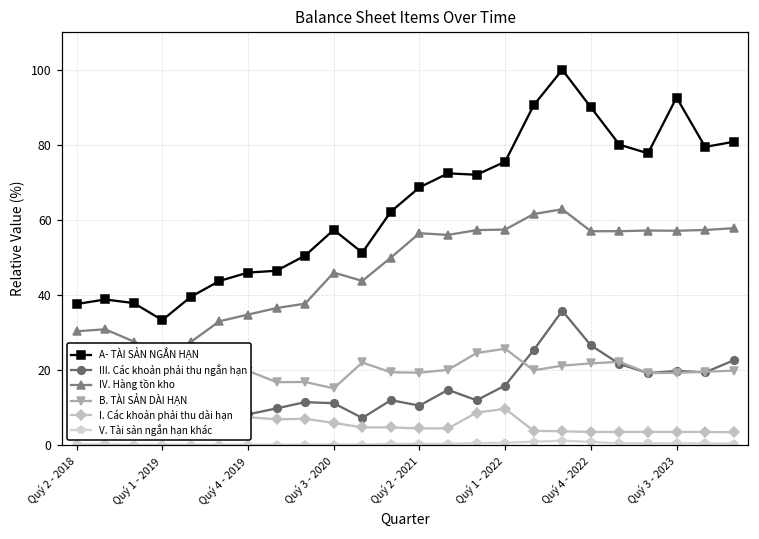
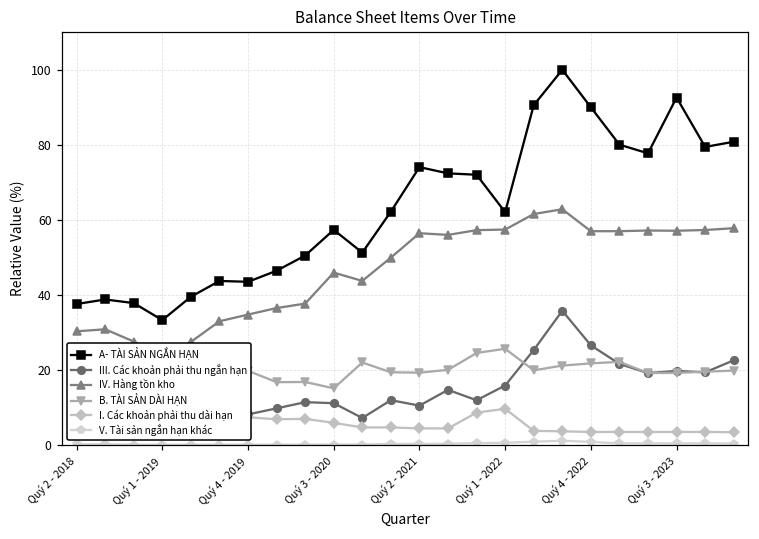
  {
    "A- TÀI SẢN NGẮN HẠN": {
      "Quý 2 - 2018": 38,
      "Quý 1 - 2019": 33,
-     "Quý 4 - 2019": 46,
+     "Quý 4 - 2019": 43,
      "Quý 3 - 2020": 57,
-     "Quý 2 - 2021": 69,
-     "Quý 1 - 2022": 75,
+     "Quý 2 - 2021": 74,
+     "Quý 1 - 2022": 62,
      "Quý 4 - 2022": 90,
      "Quý 3 - 2023": 93
    }
  }
